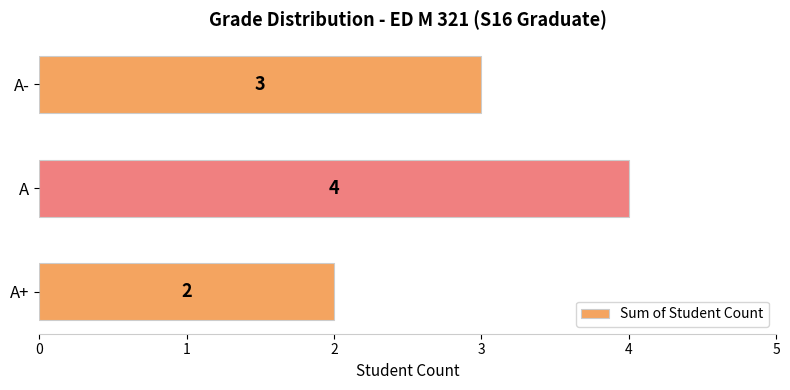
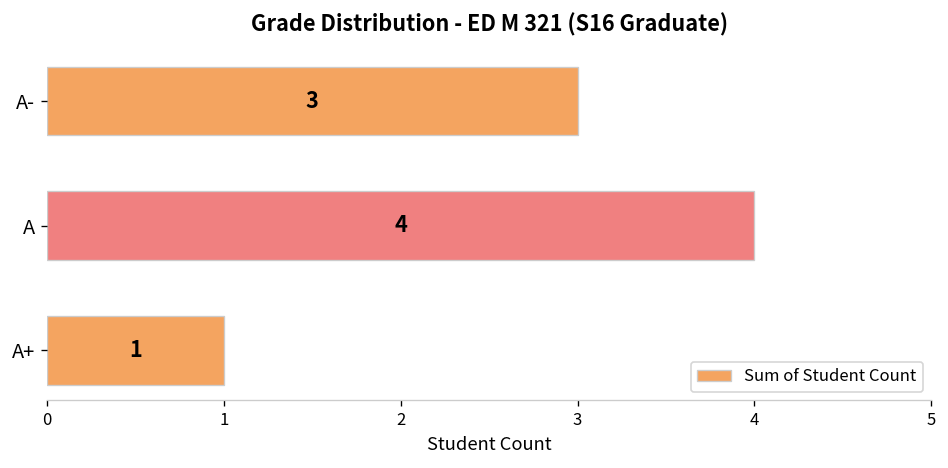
  {
    "A-": 3,
    "A": 4,
-   "A+": 2
+   "A+": 1
  }
